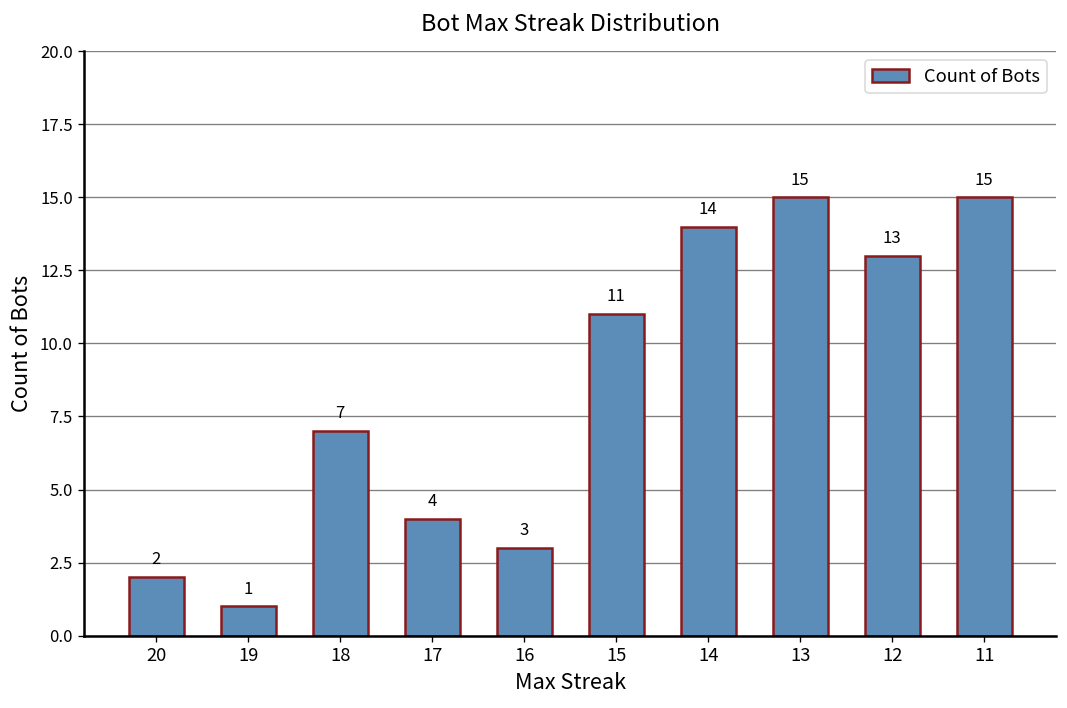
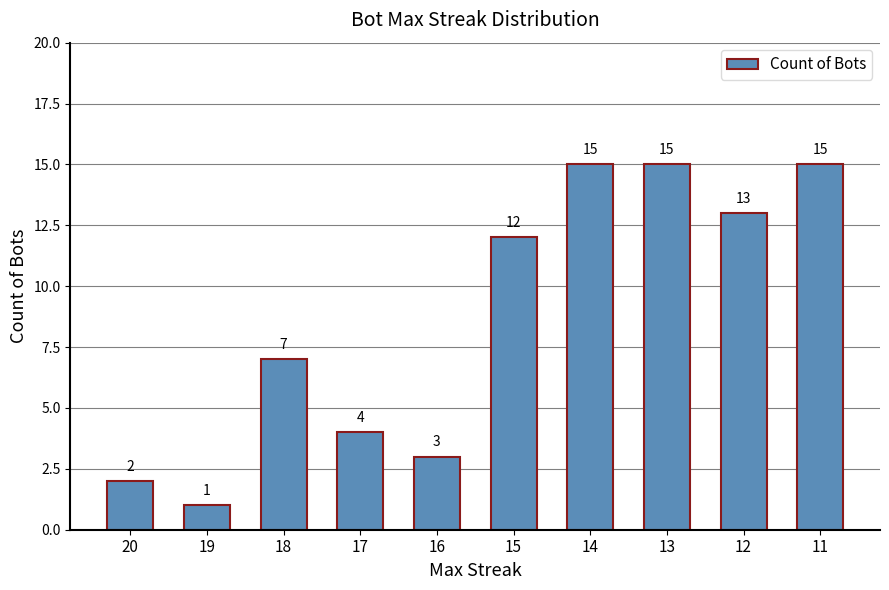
  {
    "20": 2,
    "19": 1,
    "18": 7,
    "17": 4,
    "16": 3,
-   "15": 11,
-   "14": 14,
+   "15": 12,
+   "14": 15,
    "13": 15,
    "12": 13,
    "11": 15
  }
